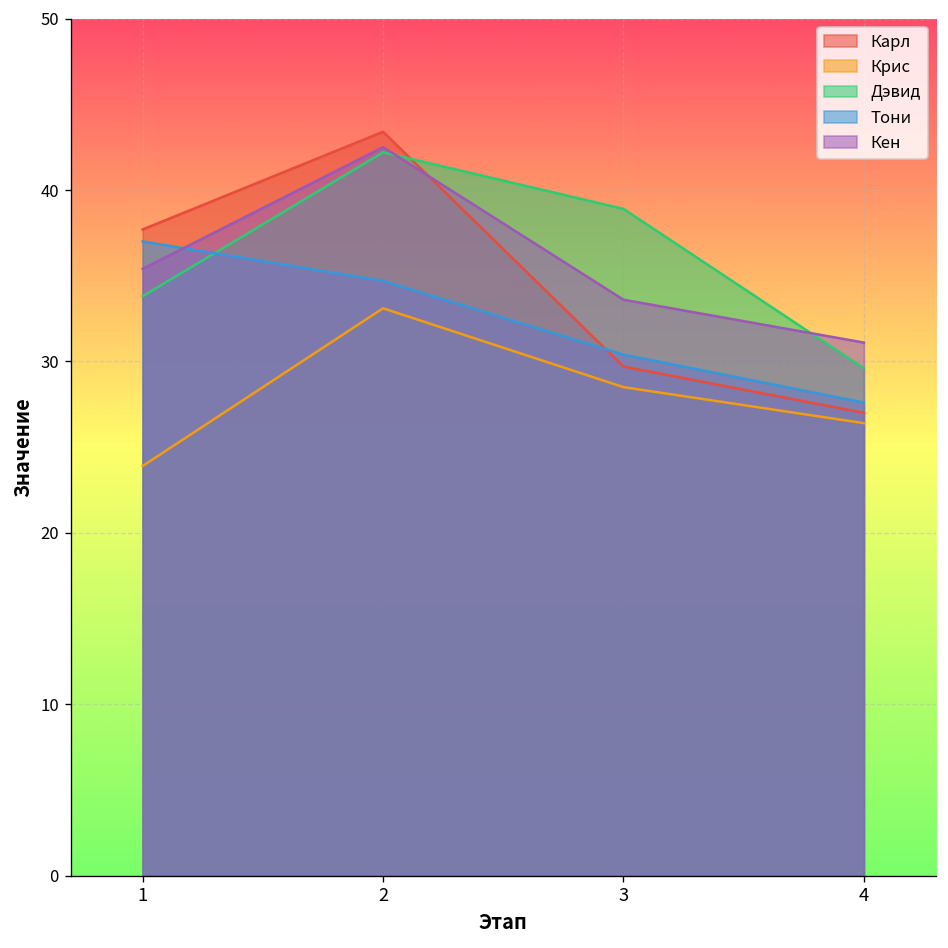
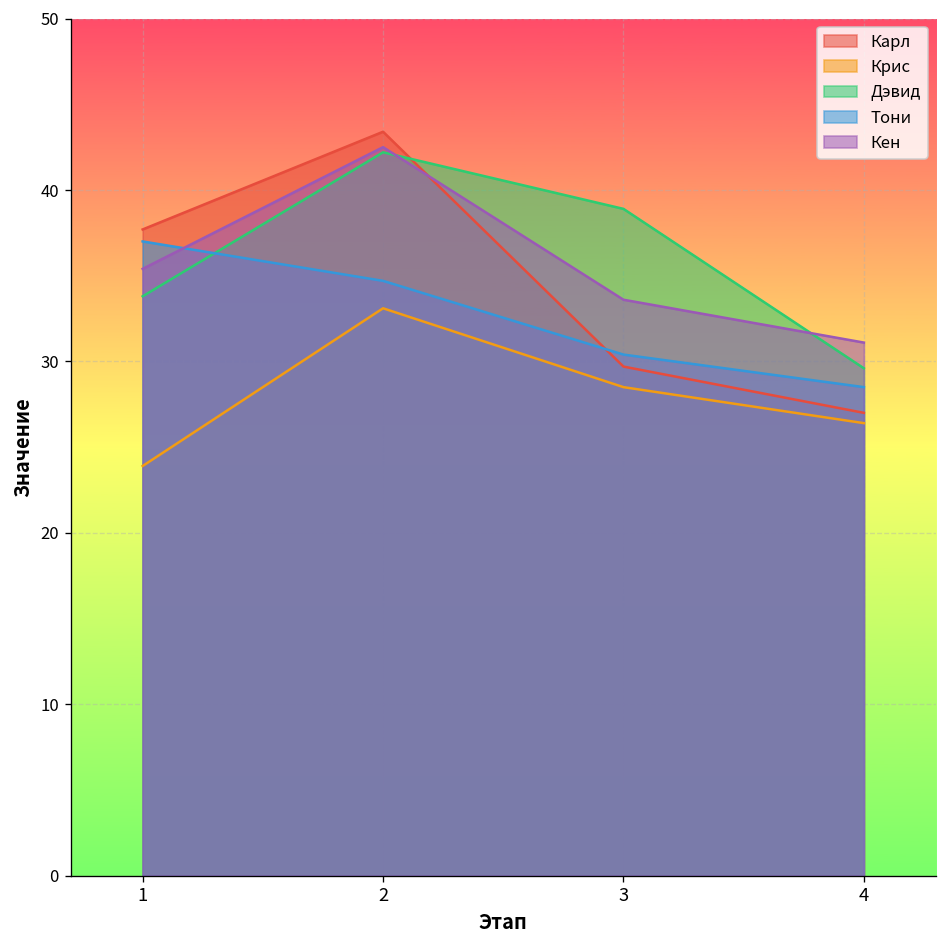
  {
    "Карл": {
      "1": 37.7,
      "2": 43.4,
      "3": 29.7,
      "4": 27.0
    },
    "Крис": {
      "1": 23.9,
      "2": 33.1,
      "3": 28.5,
      "4": 26.4
    },
    "Дэвид": {
      "1": 33.8,
      "2": 42.2,
      "3": 38.9,
      "4": 29.6
    },
    "Тони": {
      "1": 37.0,
      "2": 34.7,
      "3": 30.4,
-     "4": 27.6
+     "4": 28.5
    },
    "Кен": {
      "1": 35.4,
      "2": 42.5,
      "3": 33.6,
      "4": 31.1
    }
  }
